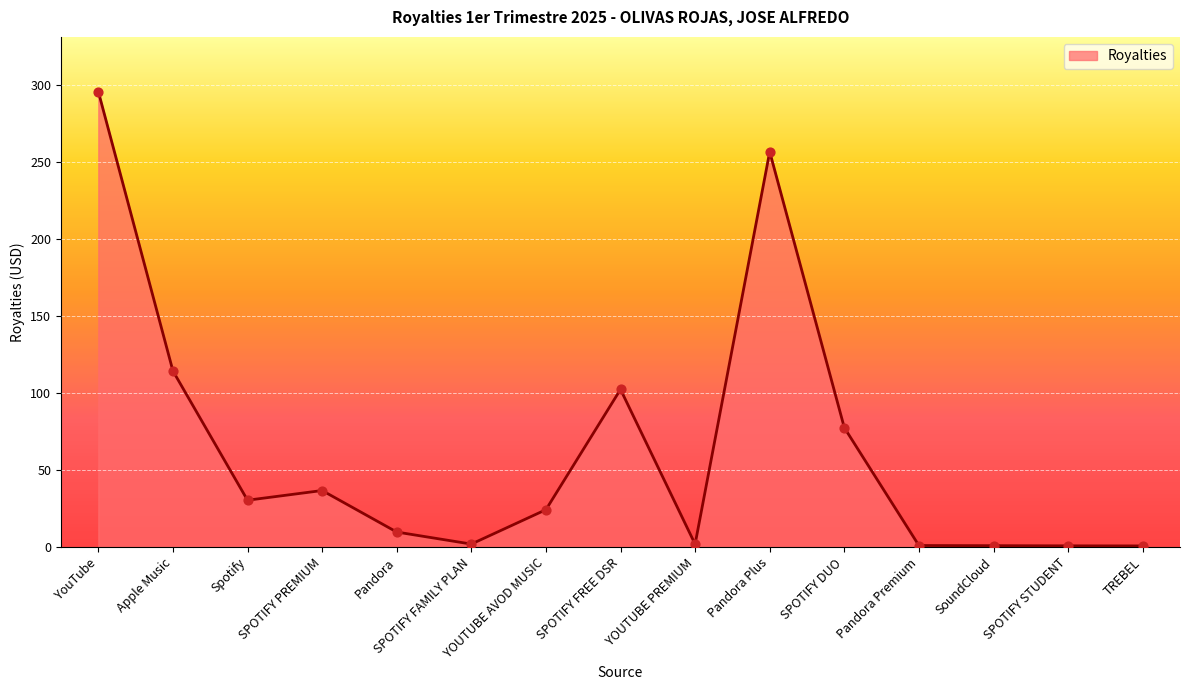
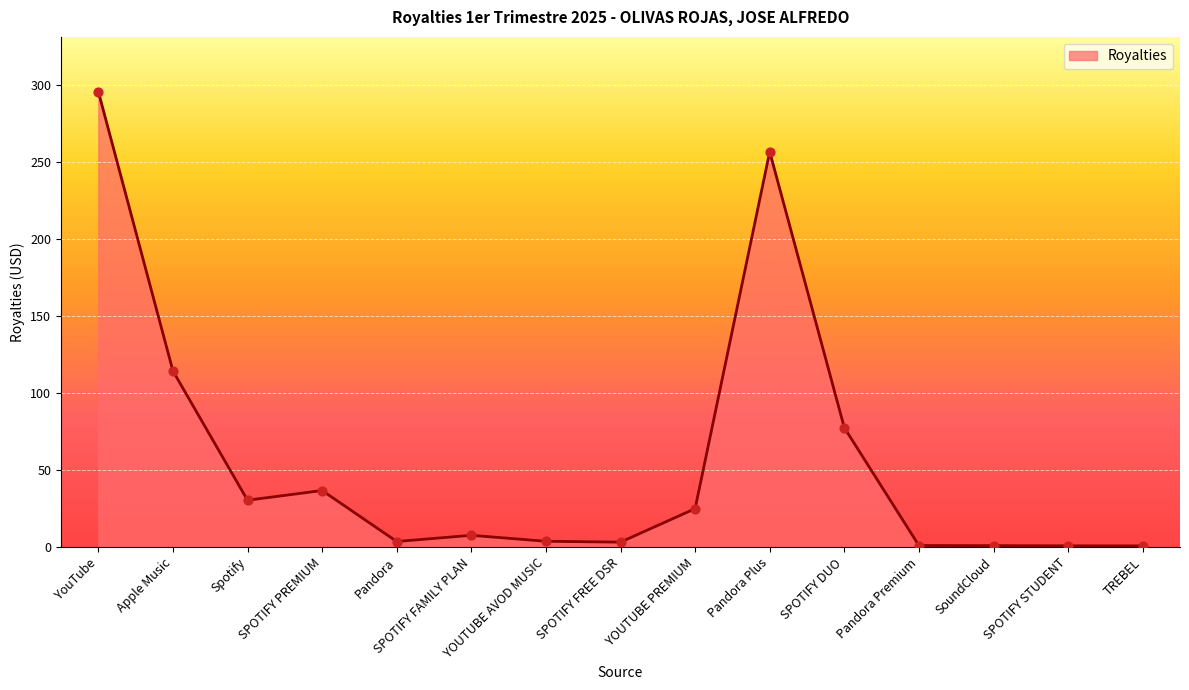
  {
    "YouTube": 296,
    "Apple Music": 114,
    "Spotify": 30,
    "SPOTIFY PREMIUM": 37,
-   "Pandora": 10,
-   "SPOTIFY FAMILY PLAN": 2,
-   "YOUTUBE AVOD MUSIC": 24,
-   "SPOTIFY FREE DSR": 102,
-   "YOUTUBE PREMIUM": 2,
+   "Pandora": 4,
+   "SPOTIFY FAMILY PLAN": 8,
+   "YOUTUBE AVOD MUSIC": 4,
+   "SPOTIFY FREE DSR": 3,
+   "YOUTUBE PREMIUM": 25,
    "Pandora Plus": 257,
    "SPOTIFY DUO": 77,
    "Pandora Premium": 1,
    "SoundCloud": 1,
    "SPOTIFY STUDENT": 1,
    "TREBEL": 1
  }
